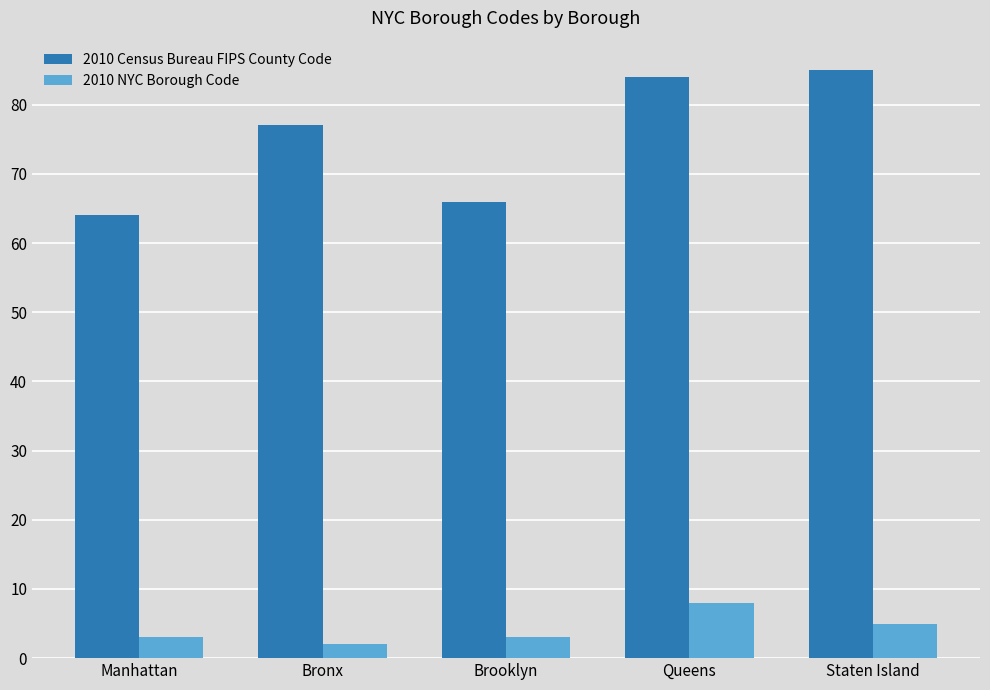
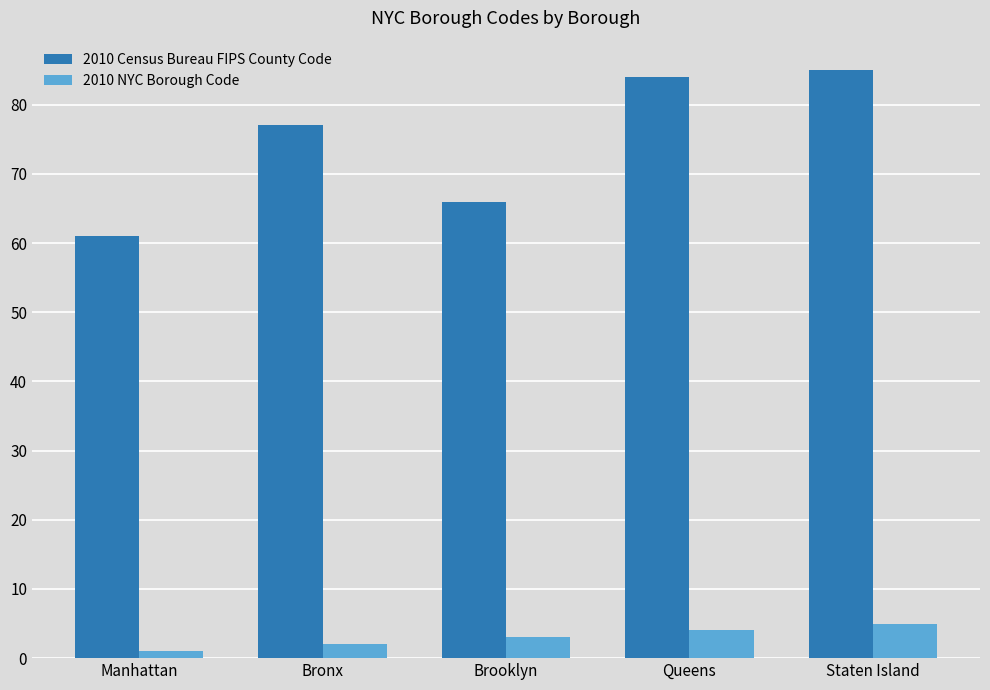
  {
    "2010 Census Bureau FIPS County Code": {
-     "Manhattan": 64,
+     "Manhattan": 61,
      "Bronx": 77,
      "Brooklyn": 66,
      "Queens": 84,
      "Staten Island": 85
    },
    "2010 NYC Borough Code": {
-     "Manhattan": 3,
+     "Manhattan": 1,
      "Bronx": 2,
      "Brooklyn": 3,
-     "Queens": 8,
+     "Queens": 4,
      "Staten Island": 5
    }
  }
